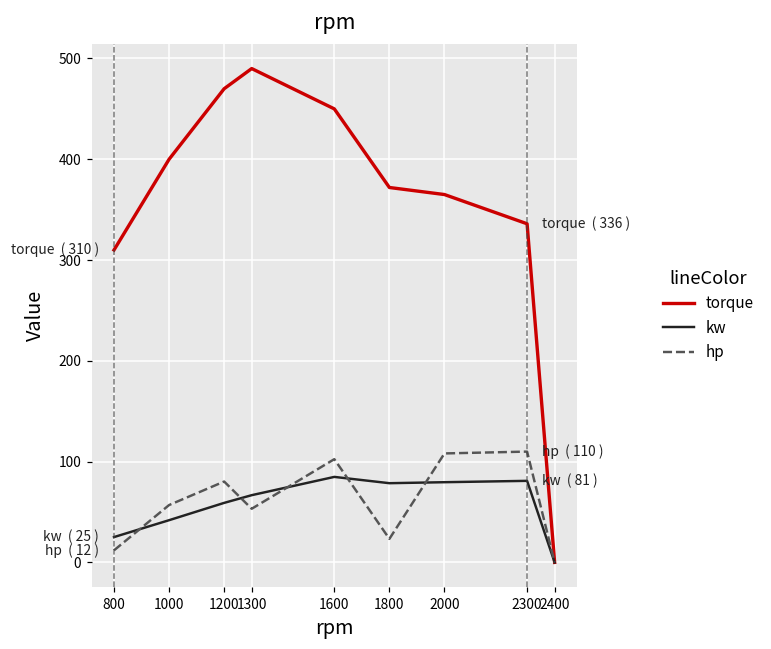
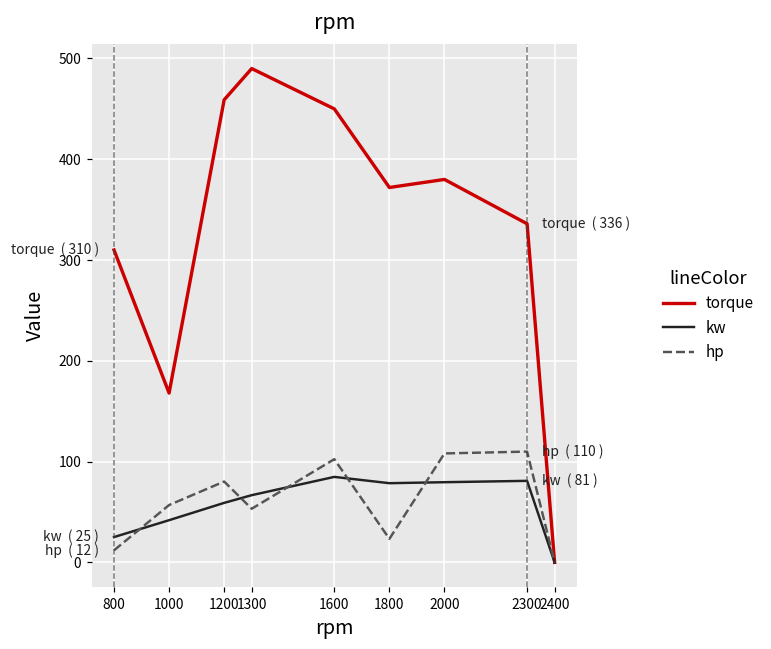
  {
    "torque": {
-     "1000": 400,
-     "1200": 470,
+     "1000": 170,
+     "1200": 460,
      "1300": 490,
      "1600": 450,
      "1800": 370,
-     "2000": 370
+     "2000": 380
    },
    "kw": {
      "800": 25,
      "2300": 81
    },
    "hp": {
      "800": 12,
      "2300": 110
    }
  }
